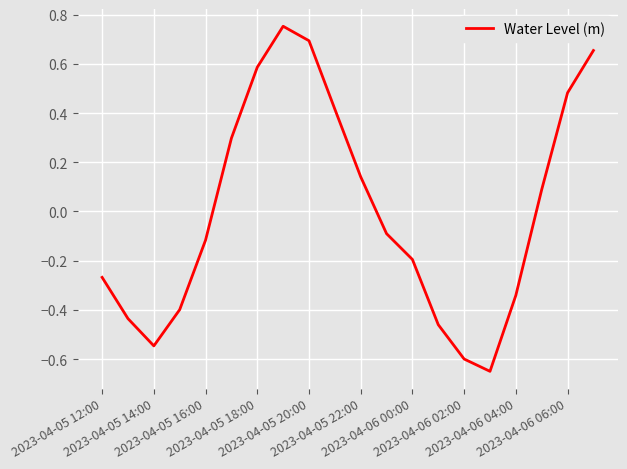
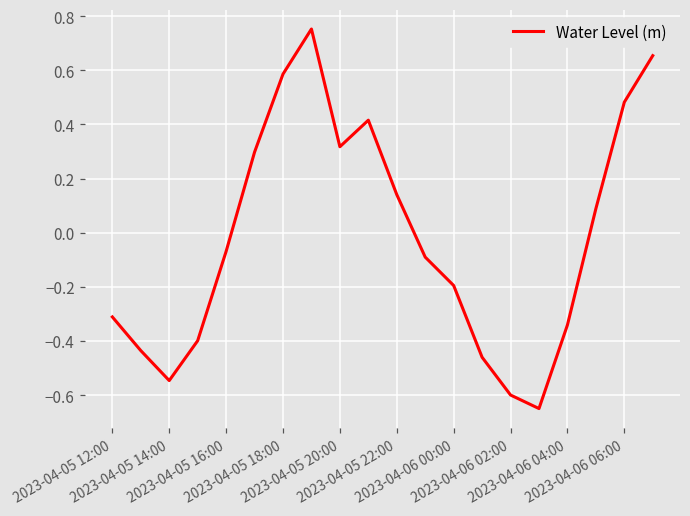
  {
-   "2023-04-05 12:00": -0.27,
+   "2023-04-05 12:00": -0.31,
    "2023-04-05 14:00": -0.55,
-   "2023-04-05 16:00": -0.12,
+   "2023-04-05 16:00": -0.07,
    "2023-04-05 18:00": 0.59,
-   "2023-04-05 20:00": 0.69,
+   "2023-04-05 20:00": 0.32,
    "2023-04-05 22:00": 0.14,
    "2023-04-06 00:00": -0.19,
    "2023-04-06 02:00": -0.60,
    "2023-04-06 04:00": -0.34,
    "2023-04-06 06:00": 0.48
  }
